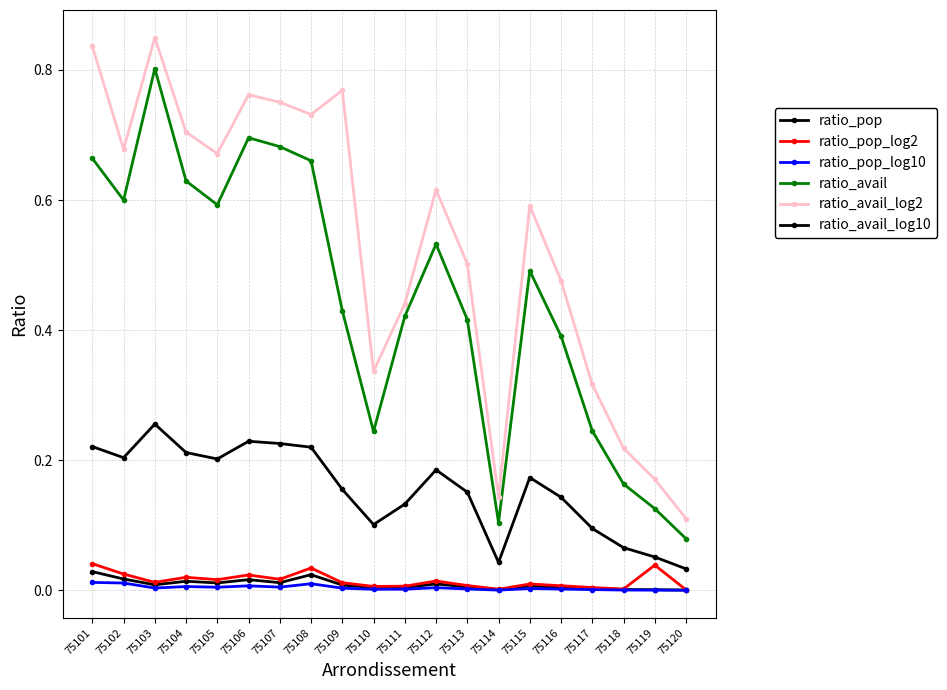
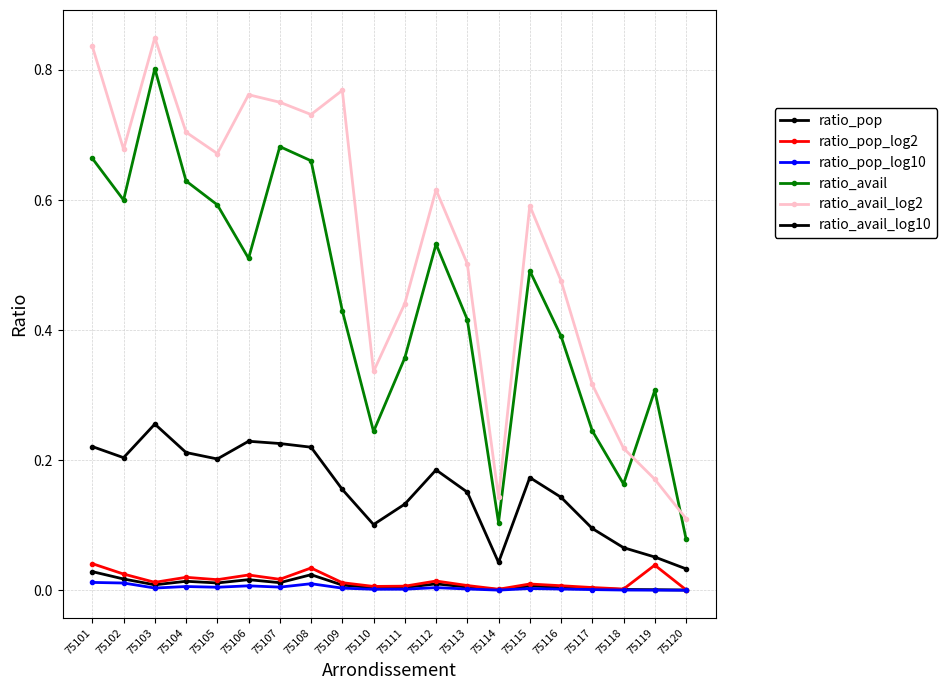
  {
    "ratio_pop_log2": {
      "75101": 0.04,
      "75102": 0.03,
      "75104": 0.02,
      "75105": 0.02,
      "75106": 0.02,
      "75107": 0.02,
      "75108": 0.03,
      "75112": 0.01,
      "75119": 0.04
    },
    "ratio_pop_log10": {
      "75101": 0.01,
      "75102": 0.01,
      "75103": 0.00,
      "75104": 0.01,
      "75105": 0.01,
      "75106": 0.01,
      "75107": 0.01,
      "75108": 0.01,
      "75109": 0.00,
      "75112": 0.00
    },
    "ratio_avail": {
      "75101": 0.66,
      "75102": 0.60,
      "75103": 0.80,
      "75104": 0.63,
      "75105": 0.59,
-     "75106": 0.70,
+     "75106": 0.51,
      "75107": 0.68,
      "75108": 0.66,
      "75109": 0.43,
      "75110": 0.24,
-     "75111": 0.42,
+     "75111": 0.36,
      "75112": 0.53,
      "75113": 0.42,
      "75114": 0.10,
      "75115": 0.49,
      "75116": 0.39,
      "75117": 0.25,
      "75118": 0.16,
-     "75119": 0.13,
+     "75119": 0.31,
      "75120": 0.08
    },
    "ratio_avail_log2": {
      "75101": 0.84,
      "75102": 0.68,
      "75103": 0.85,
      "75104": 0.70,
      "75105": 0.67,
      "75106": 0.76,
      "75107": 0.75,
      "75108": 0.73,
      "75109": 0.77,
      "75110": 0.34,
      "75111": 0.44,
      "75112": 0.62,
      "75113": 0.50,
      "75114": 0.14,
      "75115": 0.59,
      "75116": 0.48,
      "75117": 0.32,
      "75118": 0.22,
      "75119": 0.17,
      "75120": 0.11
    }
  }
